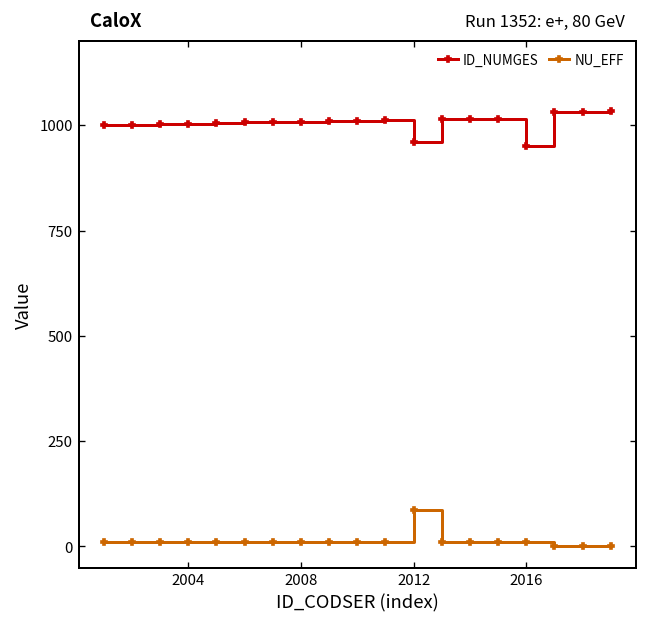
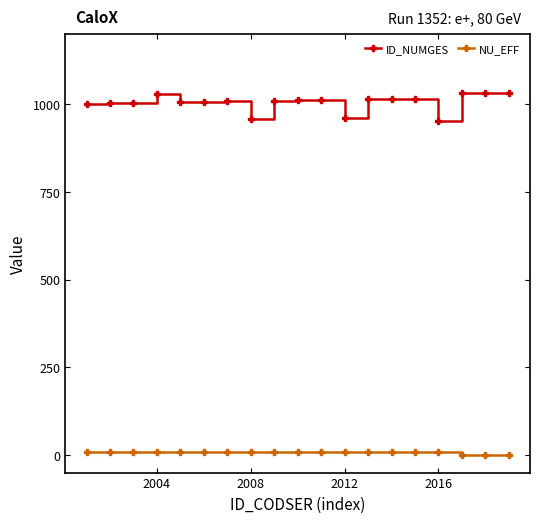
  {
    "ID_NUMGES": {
-     "2004": 1000,
-     "2008": 1010,
+     "2004": 1030,
+     "2008": 960,
      "2012": 960,
      "2016": 950
    },
    "NU_EFF": {
      "2004": 10,
      "2008": 10,
-     "2012": 90,
+     "2012": 10,
      "2016": 10
    }
  }
